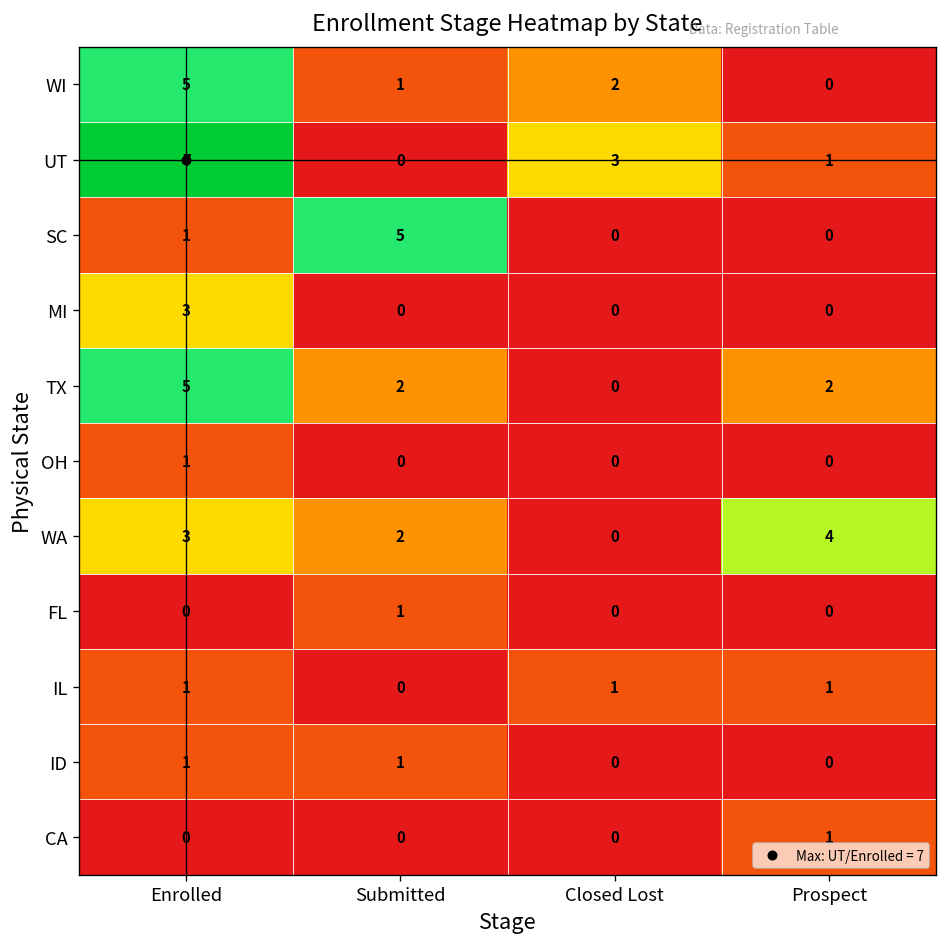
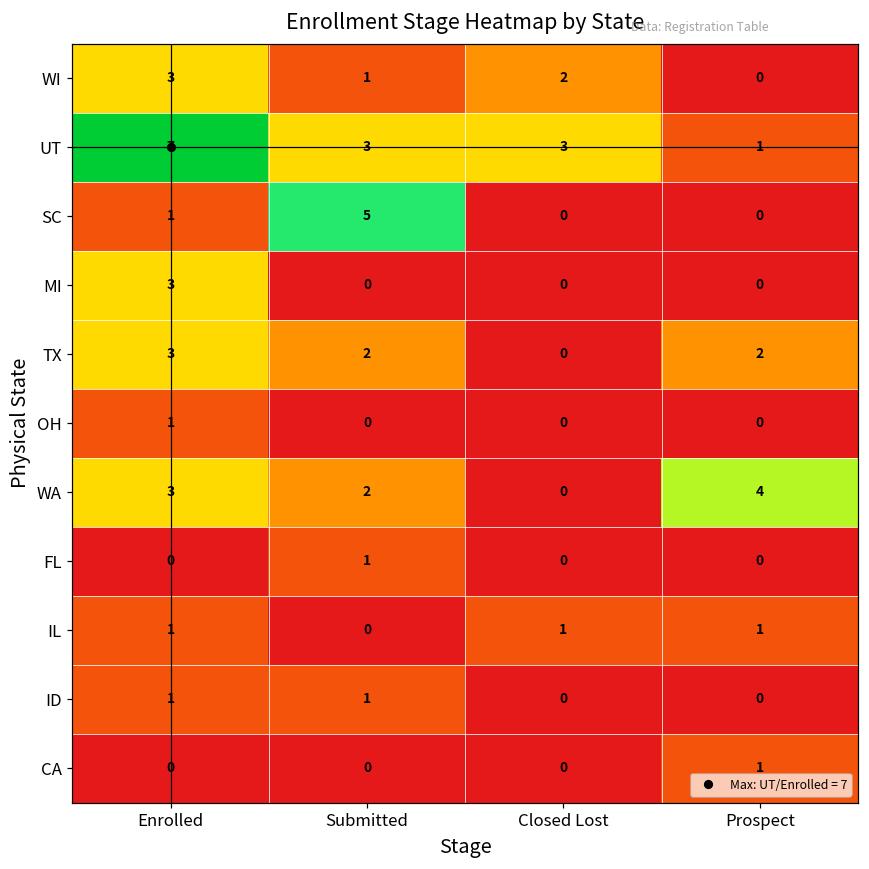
  {
    "WI": {
-     "Enrolled": 5,
+     "Enrolled": 3,
      "Submitted": 1,
      "Closed Lost": 2,
      "Prospect": 0
    },
    "UT": {
-     "Submitted": 0,
+     "Submitted": 3,
      "Closed Lost": 3,
      "Prospect": 1
    },
    "SC": {
      "Enrolled": 1,
      "Submitted": 5,
      "Closed Lost": 0,
      "Prospect": 0
    },
    "MI": {
      "Enrolled": 3,
      "Submitted": 0,
      "Closed Lost": 0,
      "Prospect": 0
    },
    "TX": {
-     "Enrolled": 5,
+     "Enrolled": 3,
      "Submitted": 2,
      "Closed Lost": 0,
      "Prospect": 2
    },
    "OH": {
      "Enrolled": 1,
      "Submitted": 0,
      "Closed Lost": 0,
      "Prospect": 0
    },
    "WA": {
      "Enrolled": 3,
      "Submitted": 2,
      "Closed Lost": 0,
      "Prospect": 4
    },
    "FL": {
      "Enrolled": 0,
      "Submitted": 1,
      "Closed Lost": 0,
      "Prospect": 0
    },
    "IL": {
      "Enrolled": 1,
      "Submitted": 0,
      "Closed Lost": 1,
      "Prospect": 1
    },
    "ID": {
      "Enrolled": 1,
      "Submitted": 1,
      "Closed Lost": 0,
      "Prospect": 0
    },
    "CA": {
      "Enrolled": 0,
      "Submitted": 0,
      "Closed Lost": 0
    }
  }
